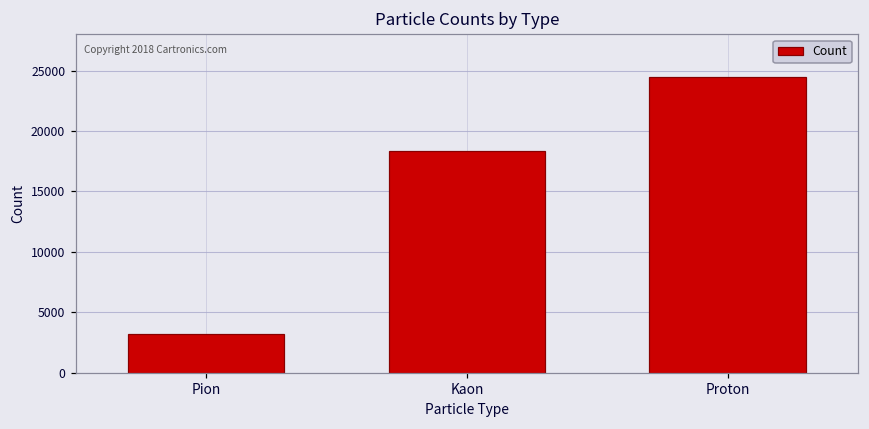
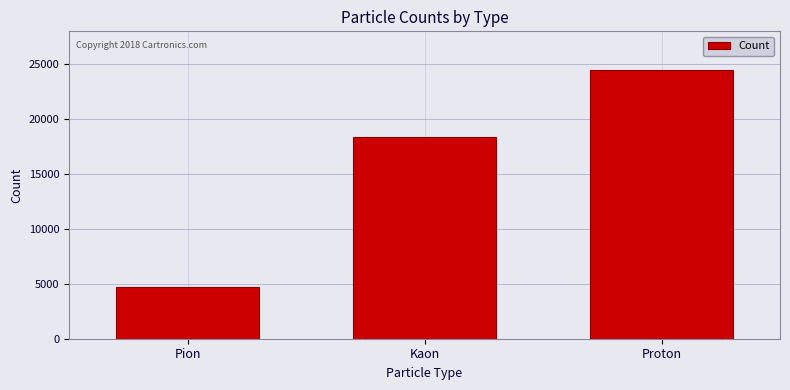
  {
-   "Pion": 3200,
+   "Pion": 4700,
    "Kaon": 18400,
    "Proton": 24500
  }
